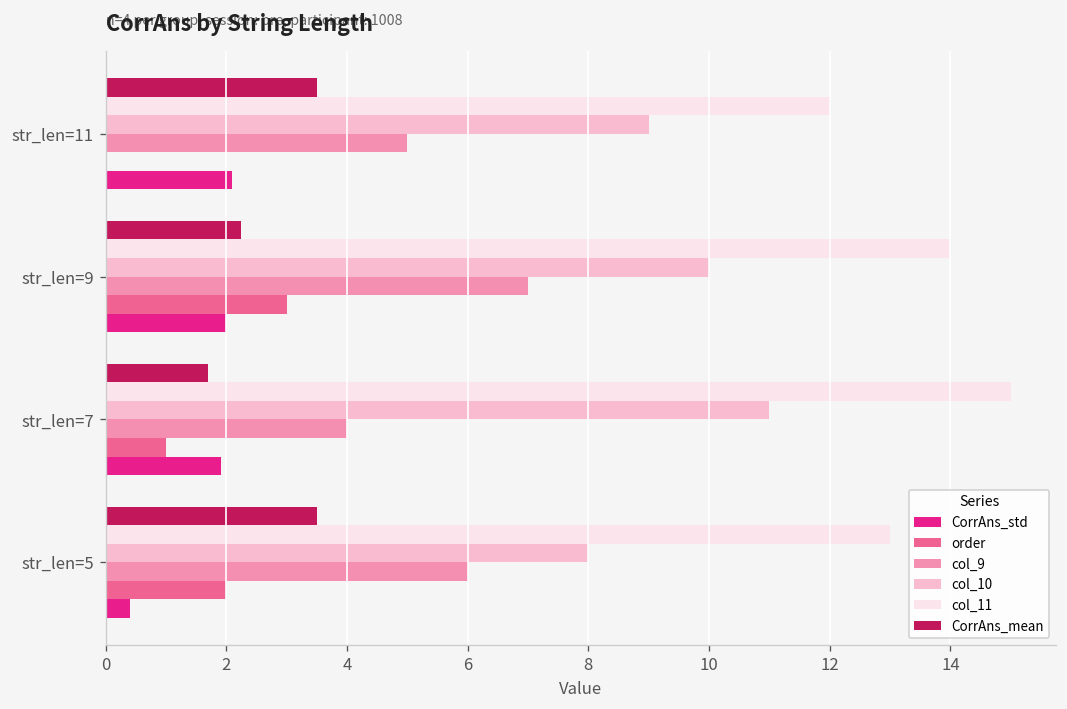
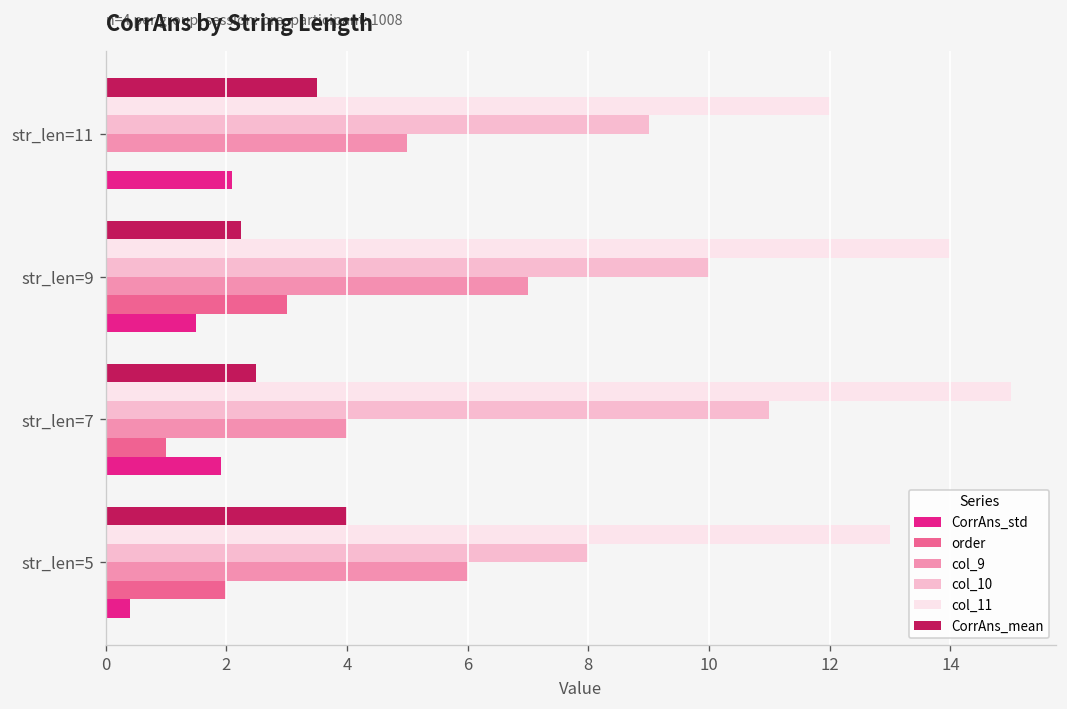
  {
    "CorrAns_std": {
      "str_len=11": 2.1,
-     "str_len=9": 2.0,
+     "str_len=9": 1.5,
      "str_len=7": 1.9,
      "str_len=5": 0.4
    },
    "CorrAns_mean": {
      "str_len=11": 3.5,
      "str_len=9": 2.3,
-     "str_len=7": 1.7,
-     "str_len=5": 3.5
+     "str_len=7": 2.5,
+     "str_len=5": 4.0
    }
  }
